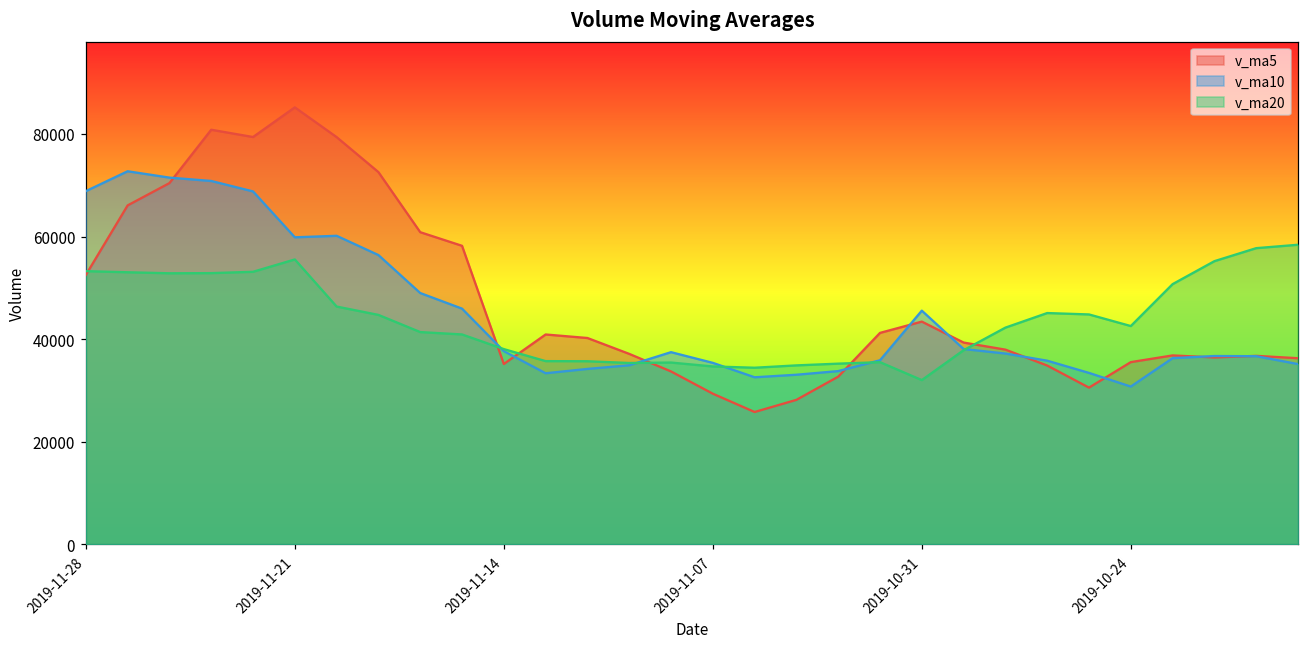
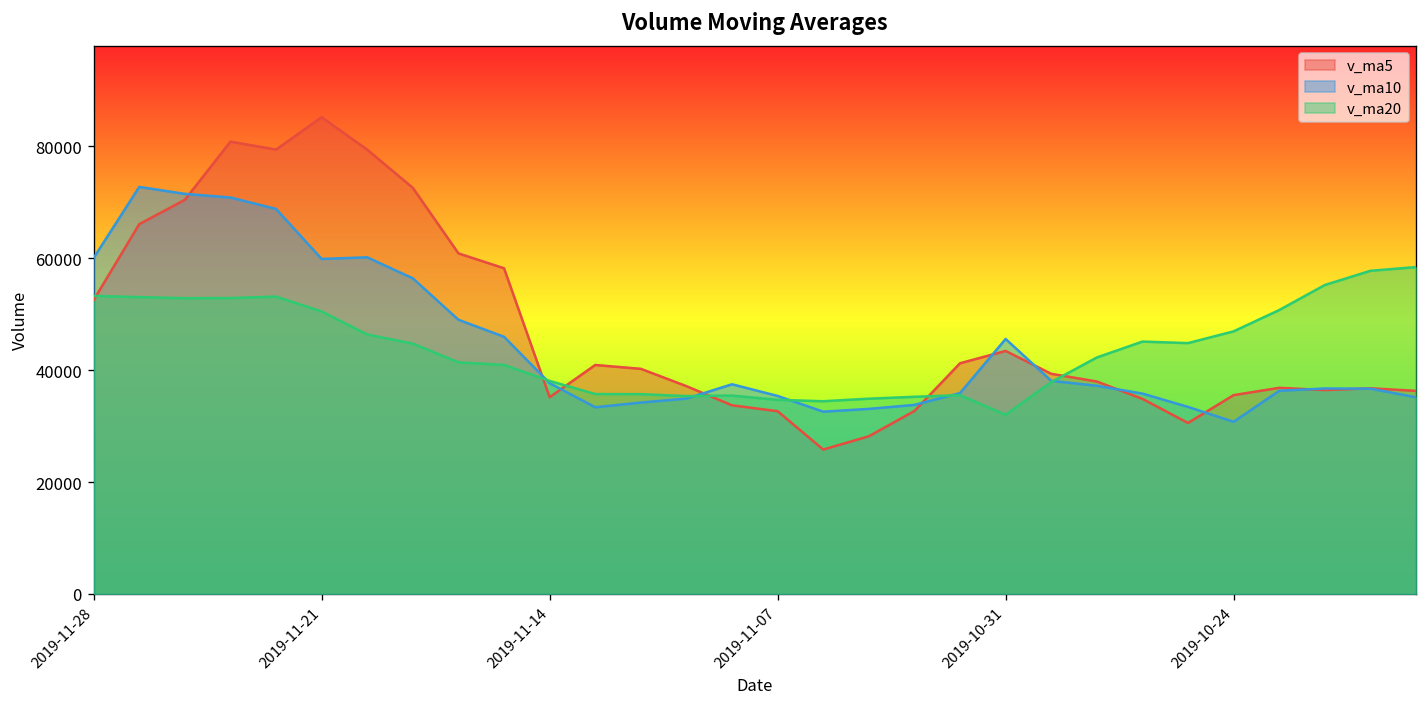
  {
    "v_ma5": {
      "2019-11-28": 53000,
      "2019-11-21": 85000,
      "2019-11-14": 35000,
-     "2019-11-07": 29000,
+     "2019-11-07": 33000,
      "2019-10-31": 43000,
      "2019-10-24": 36000
    },
    "v_ma10": {
-     "2019-11-28": 69000,
+     "2019-11-28": 60000,
      "2019-11-21": 60000,
      "2019-11-07": 35000,
      "2019-10-31": 46000,
      "2019-10-24": 31000
    },
    "v_ma20": {
      "2019-11-28": 53000,
-     "2019-11-21": 56000,
+     "2019-11-21": 50000,
      "2019-11-07": 35000,
      "2019-10-31": 32000,
-     "2019-10-24": 43000
+     "2019-10-24": 47000
    }
  }
